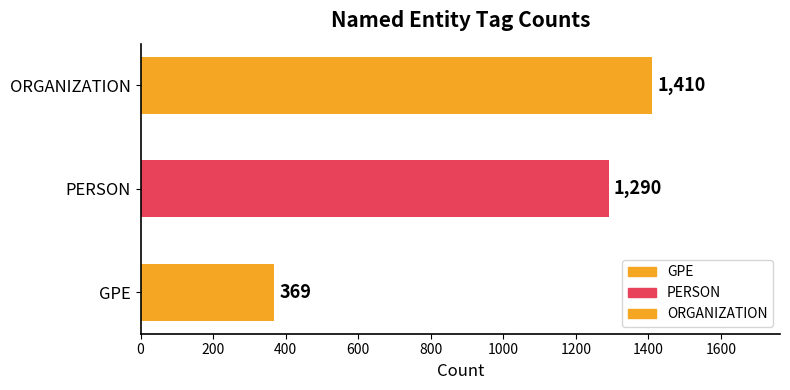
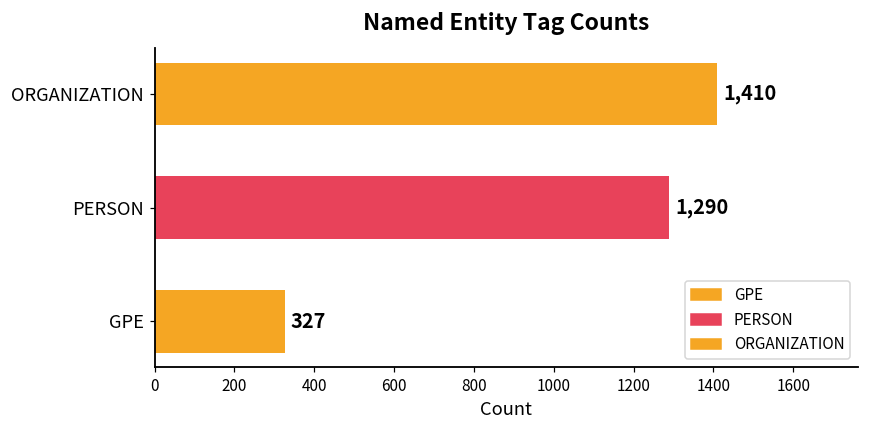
  {
    "ORGANIZATION": "1,410",
    "PERSON": "1,290",
-   "GPE": "369"
+   "GPE": "327"
  }
